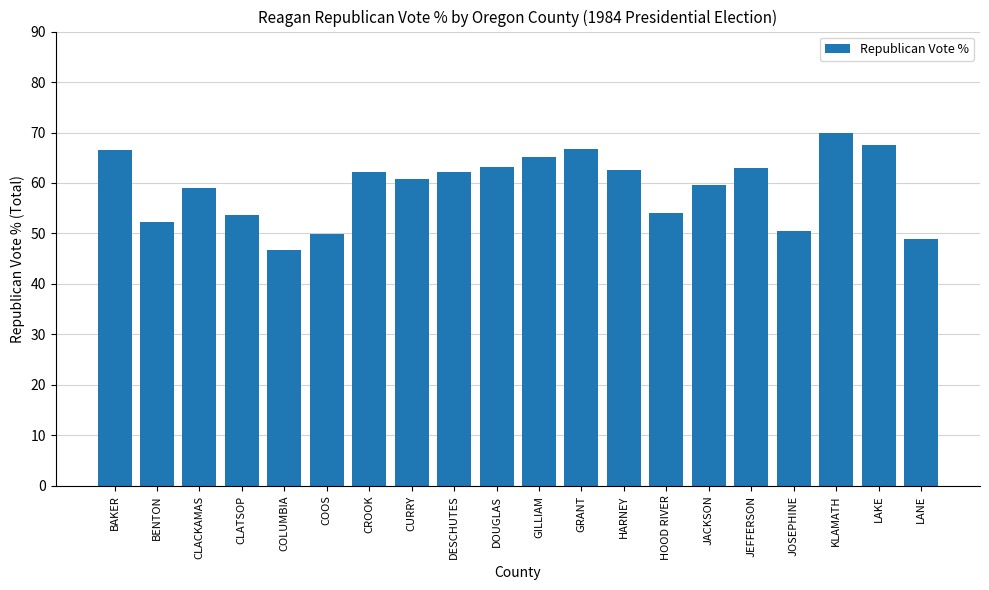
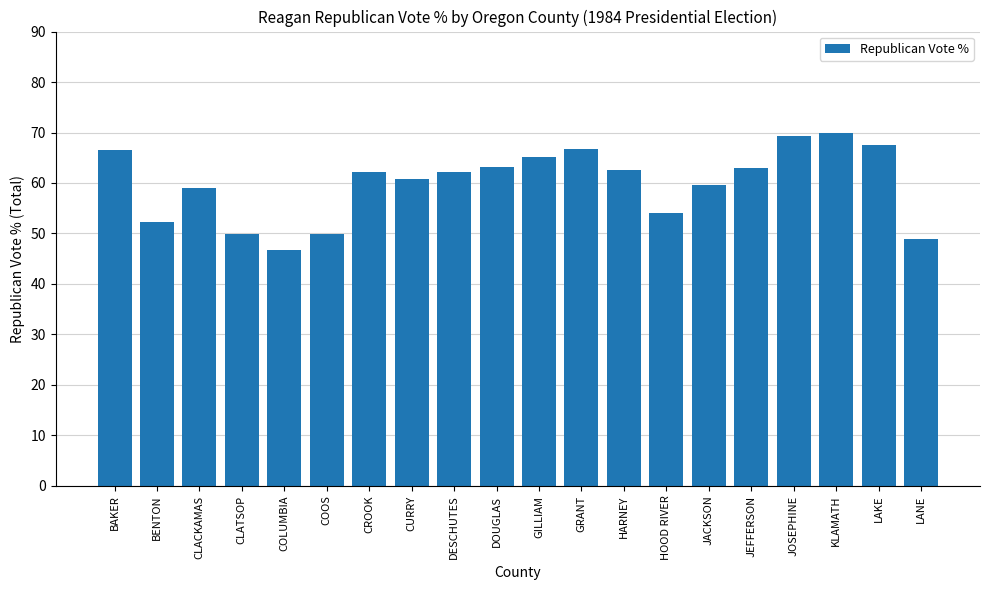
  {
    "BAKER": 67,
    "BENTON": 52,
    "CLACKAMAS": 59,
-   "CLATSOP": 54,
+   "CLATSOP": 50,
    "COLUMBIA": 47,
    "COOS": 50,
    "CROOK": 62,
    "CURRY": 61,
    "DESCHUTES": 62,
    "DOUGLAS": 63,
    "GILLIAM": 65,
    "GRANT": 67,
    "HARNEY": 63,
    "HOOD RIVER": 54,
    "JACKSON": 60,
    "JEFFERSON": 63,
-   "JOSEPHINE": 50,
+   "JOSEPHINE": 69,
    "KLAMATH": 70,
    "LAKE": 68,
    "LANE": 49
  }
